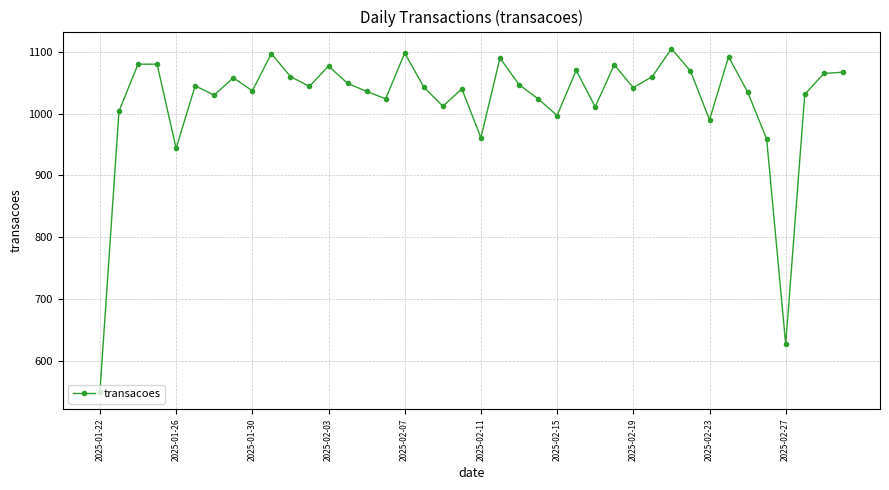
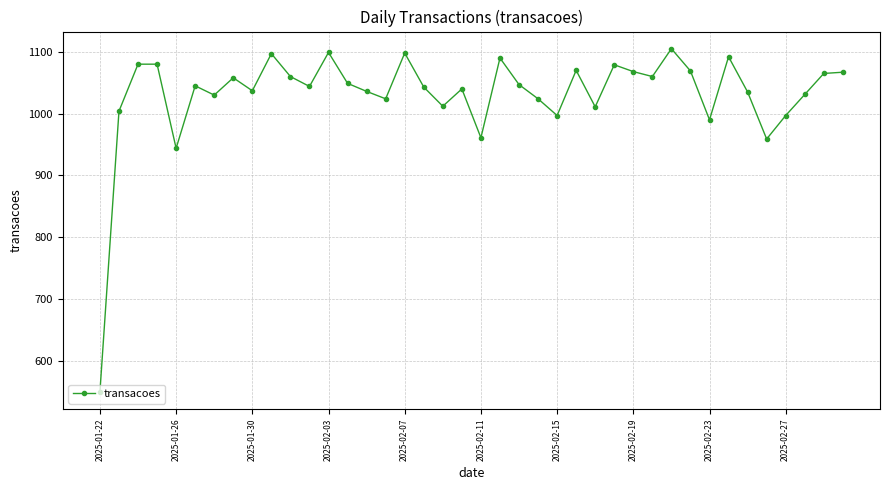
  {
    "2025-01-26": 940,
    "2025-01-30": 1040,
-   "2025-02-03": 1080,
+   "2025-02-03": 1100,
    "2025-02-07": 1100,
    "2025-02-11": 960,
    "2025-02-15": 1000,
-   "2025-02-19": 1040,
+   "2025-02-19": 1070,
    "2025-02-23": 990,
-   "2025-02-27": 630
+   "2025-02-27": 1000
  }
